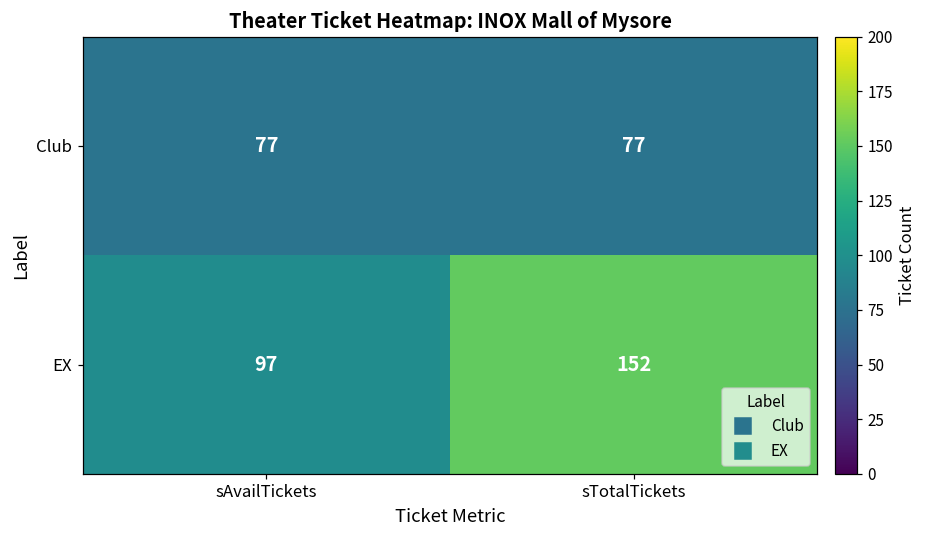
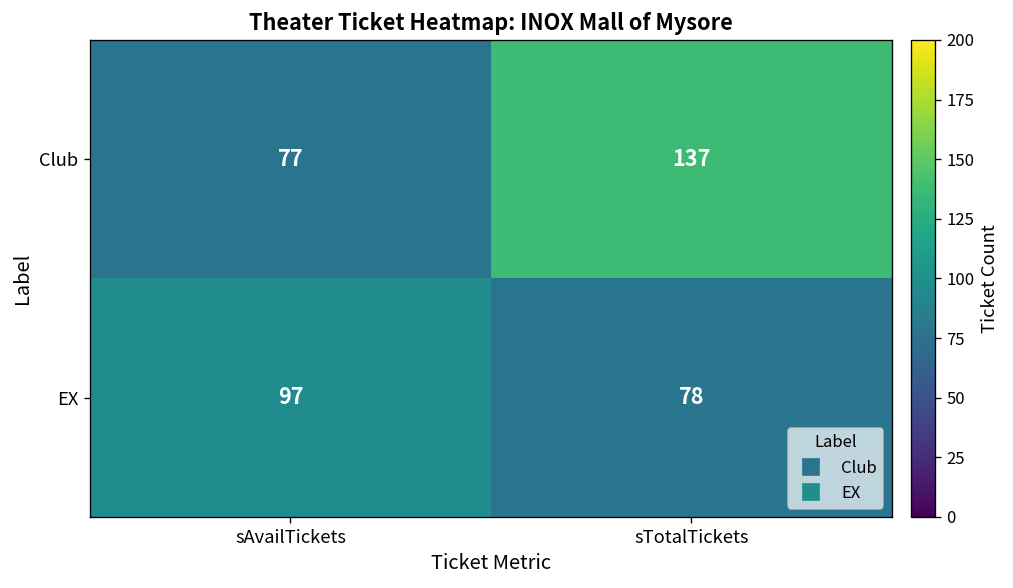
  {
    "Club": {
      "sAvailTickets": 77,
-     "sTotalTickets": 77
+     "sTotalTickets": 137
    },
    "EX": {
      "sAvailTickets": 97,
-     "sTotalTickets": 152
+     "sTotalTickets": 78
    }
  }
